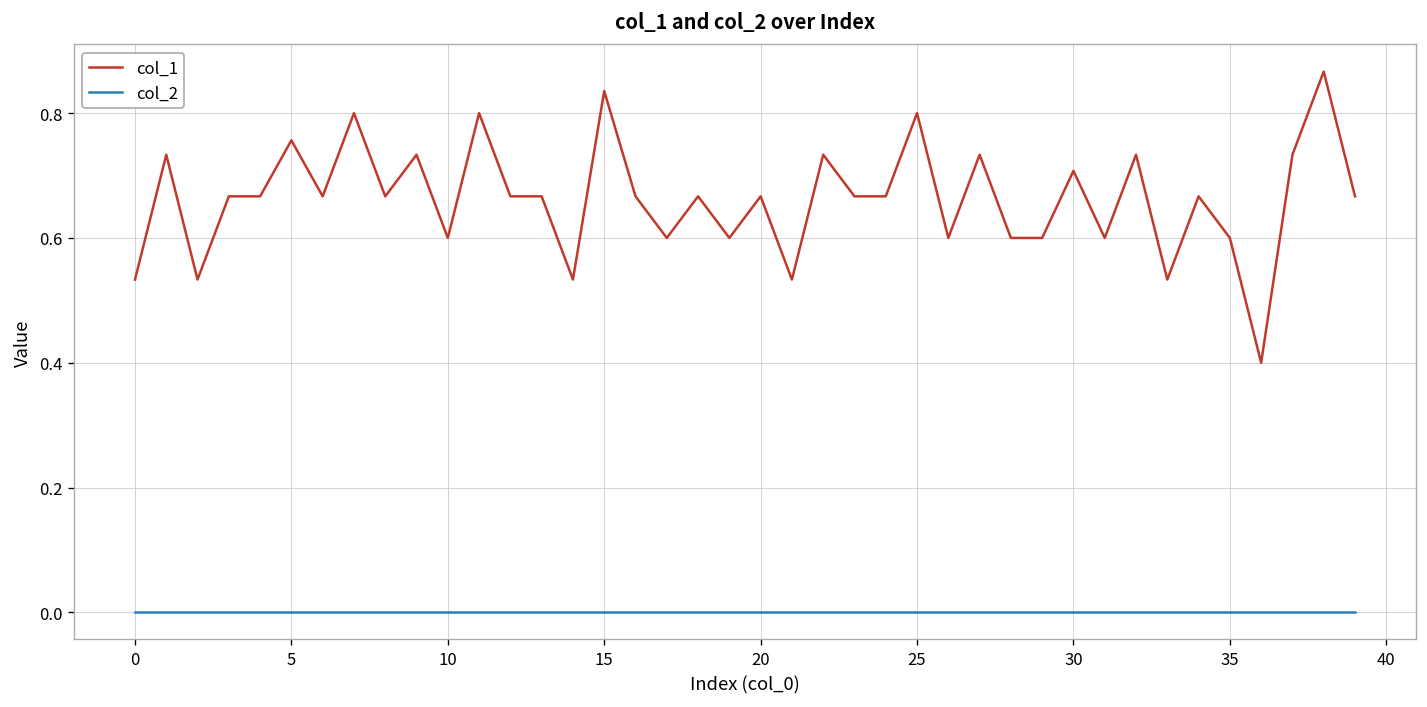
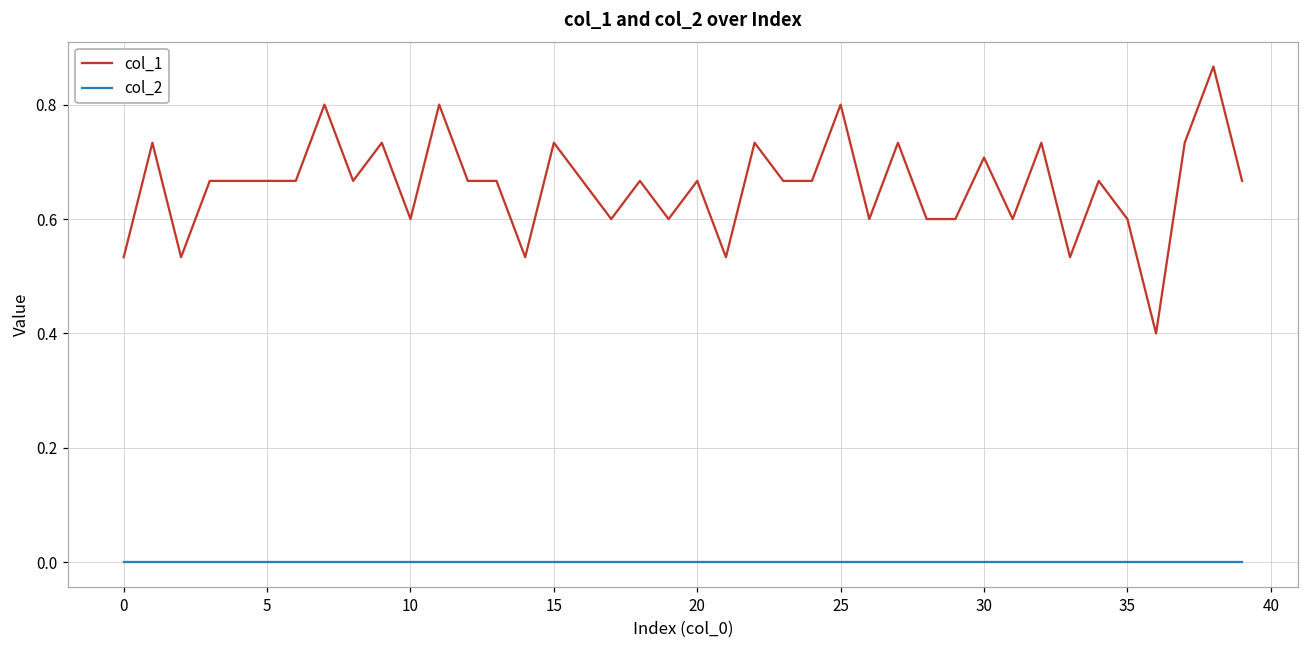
  {
    "col_1": {
      "0": 0.53,
-     "5": 0.76,
+     "5": 0.67,
      "10": 0.60,
-     "15": 0.84,
+     "15": 0.73,
      "20": 0.67,
      "25": 0.80,
      "30": 0.71,
      "35": 0.60
    },
    "col_2": {
      "0": 0.00,
      "5": 0.00,
      "10": 0.00,
      "15": 0.00,
      "20": 0.00,
      "25": 0.00,
      "30": 0.00,
      "35": 0.00
    }
  }
